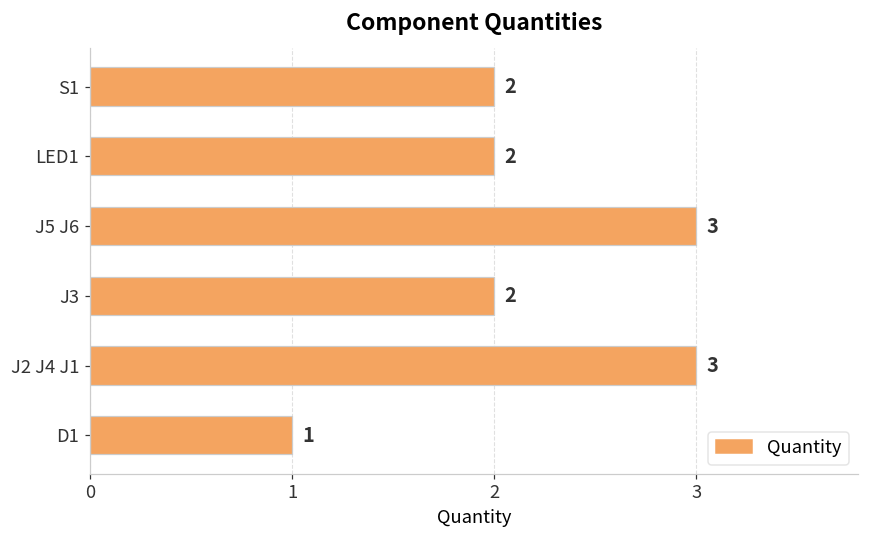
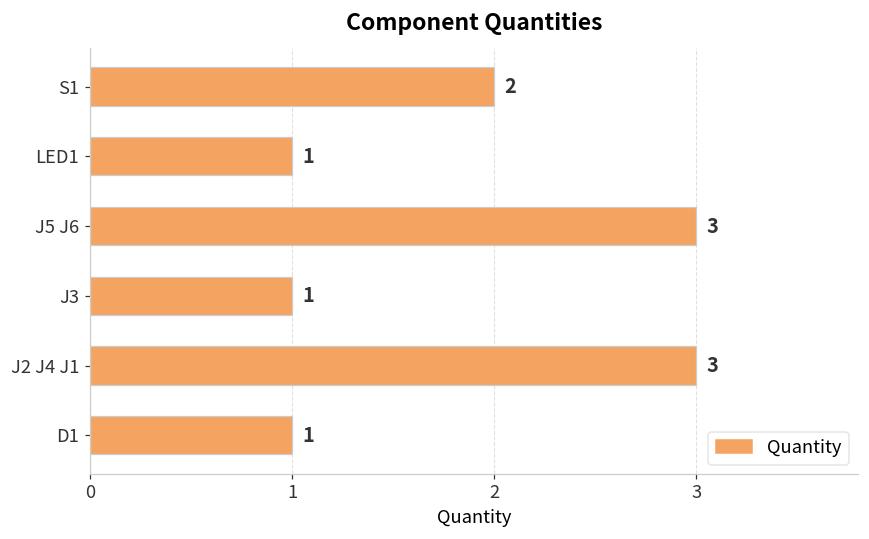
  {
    "S1": 2,
-   "LED1": 2,
+   "LED1": 1,
    "J5 J6": 3,
-   "J3": 2,
+   "J3": 1,
    "J2 J4 J1": 3,
    "D1": 1
  }
